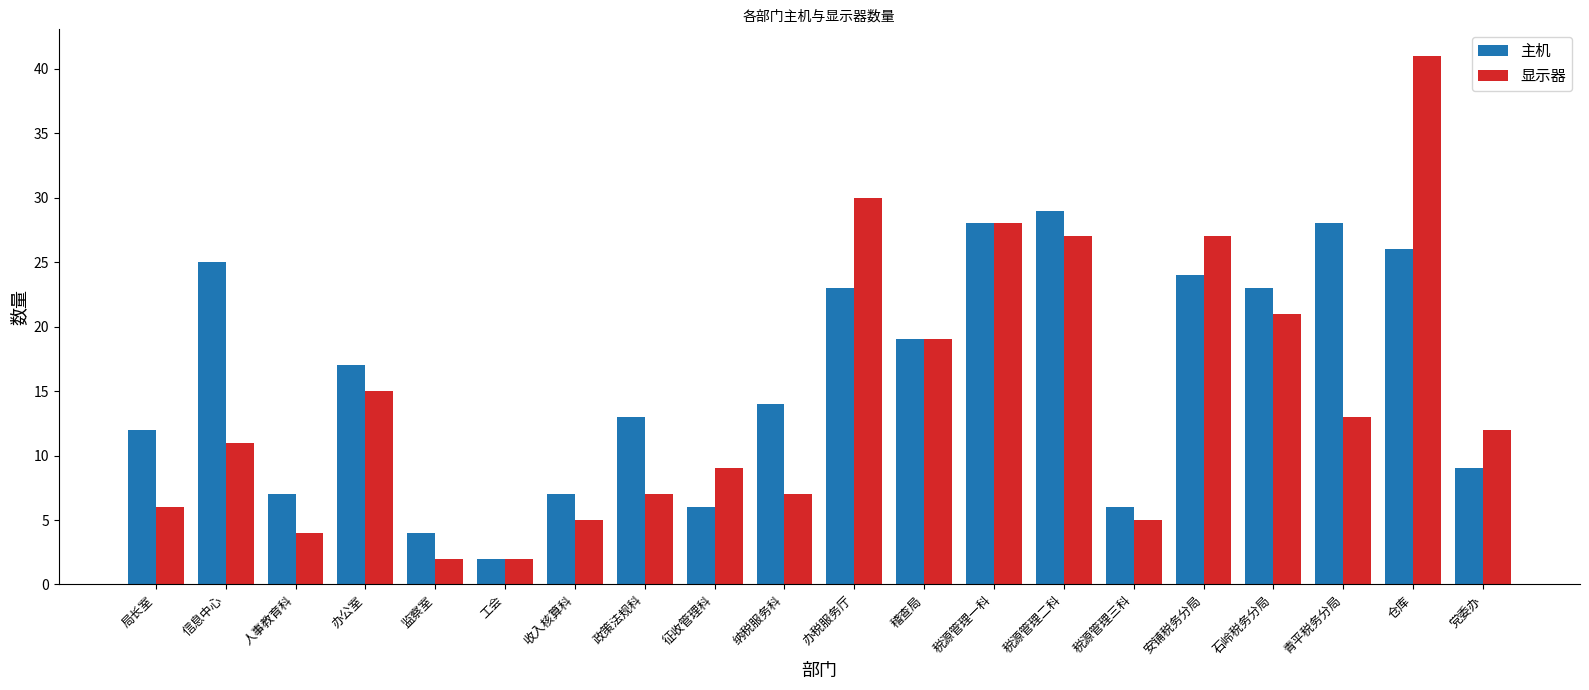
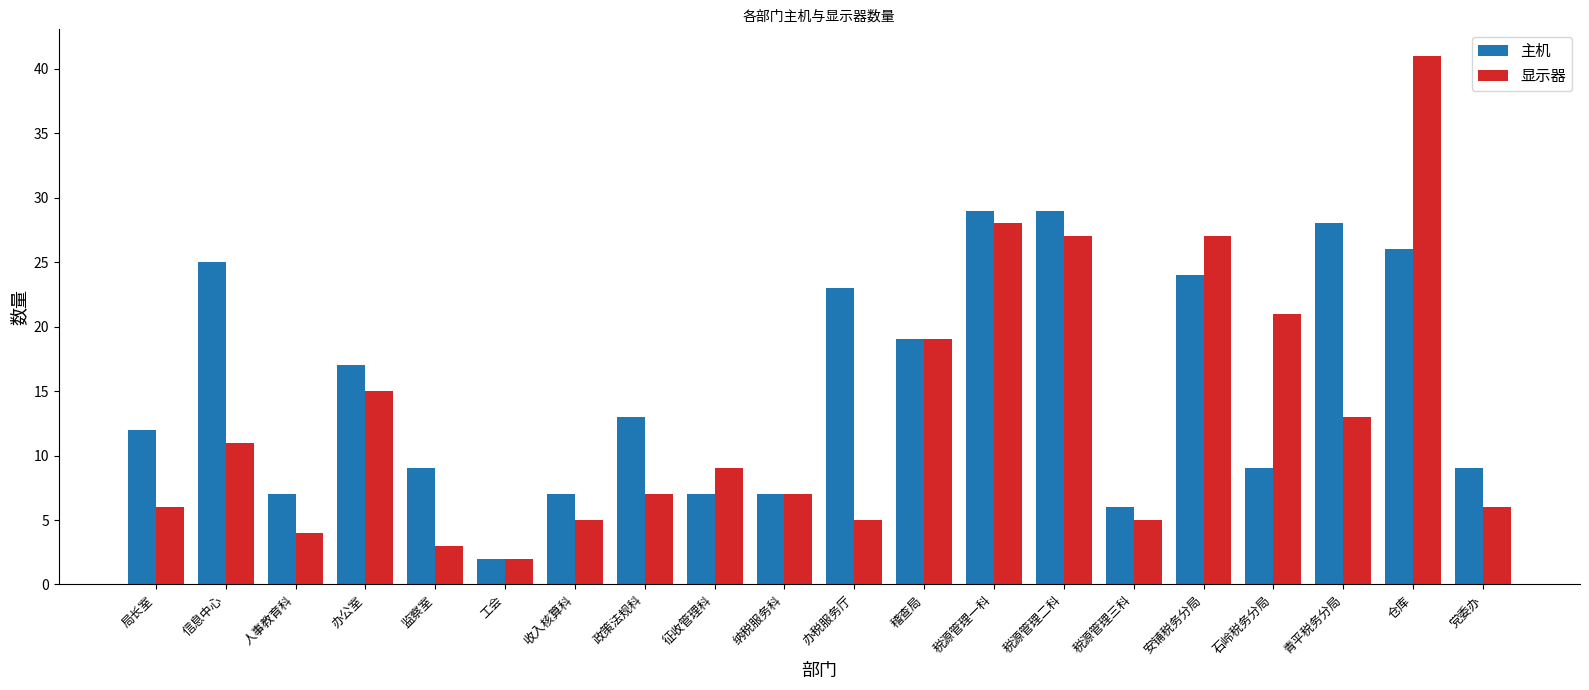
  {
    "主机": {
      "局长室": 12,
      "信息中心": 25,
      "人事教育科": 7,
      "办公室": 17,
-     "监察室": 4,
+     "监察室": 9,
      "工会": 2,
      "收入核算科": 7,
      "政策法规科": 13,
-     "征收管理科": 6,
-     "纳税服务科": 14,
+     "征收管理科": 7,
+     "纳税服务科": 7,
      "办税服务厅": 23,
      "稽查局": 19,
-     "税源管理一科": 28,
+     "税源管理一科": 29,
      "税源管理二科": 29,
      "税源管理三科": 6,
      "安铺税务分局": 24,
-     "石岭税务分局": 23,
+     "石岭税务分局": 9,
      "青平税务分局": 28,
      "仓库": 26,
      "党委办": 9
    },
    "显示器": {
      "局长室": 6,
      "信息中心": 11,
      "人事教育科": 4,
      "办公室": 15,
-     "监察室": 2,
+     "监察室": 3,
      "工会": 2,
      "收入核算科": 5,
      "政策法规科": 7,
      "征收管理科": 9,
      "纳税服务科": 7,
-     "办税服务厅": 30,
+     "办税服务厅": 5,
      "稽查局": 19,
      "税源管理一科": 28,
      "税源管理二科": 27,
      "税源管理三科": 5,
      "安铺税务分局": 27,
      "石岭税务分局": 21,
      "青平税务分局": 13,
      "仓库": 41,
-     "党委办": 12
+     "党委办": 6
    }
  }
